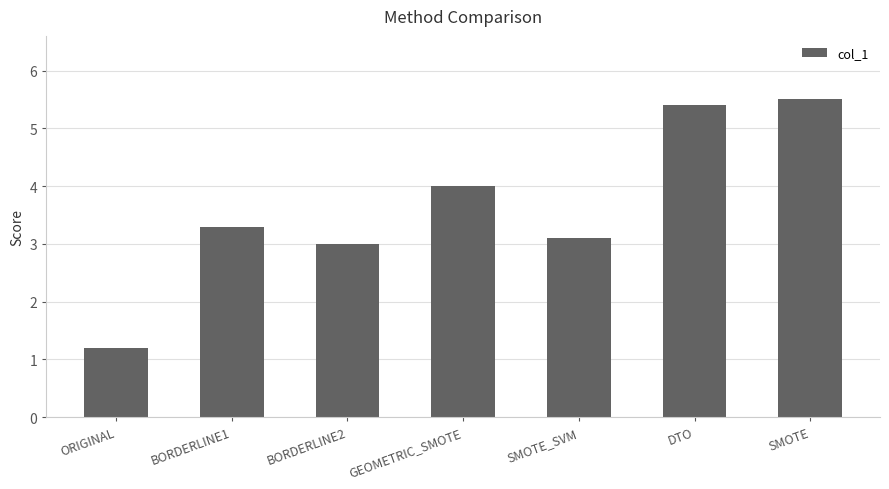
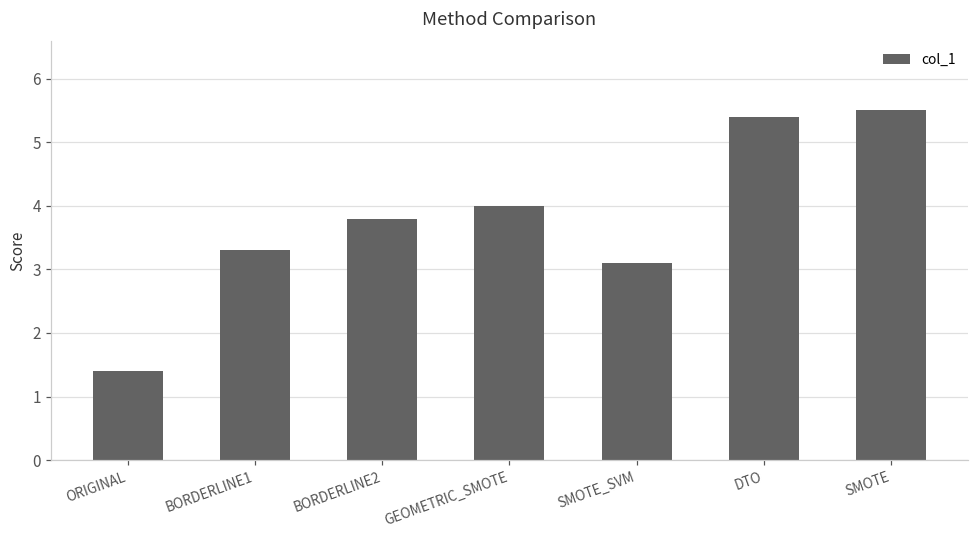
  {
-   "ORIGINAL": 1.2,
+   "ORIGINAL": 1.4,
    "BORDERLINE1": 3.3,
-   "BORDERLINE2": 3.0,
+   "BORDERLINE2": 3.8,
    "GEOMETRIC_SMOTE": 4.0,
    "SMOTE_SVM": 3.1,
    "DTO": 5.4,
    "SMOTE": 5.5
  }
